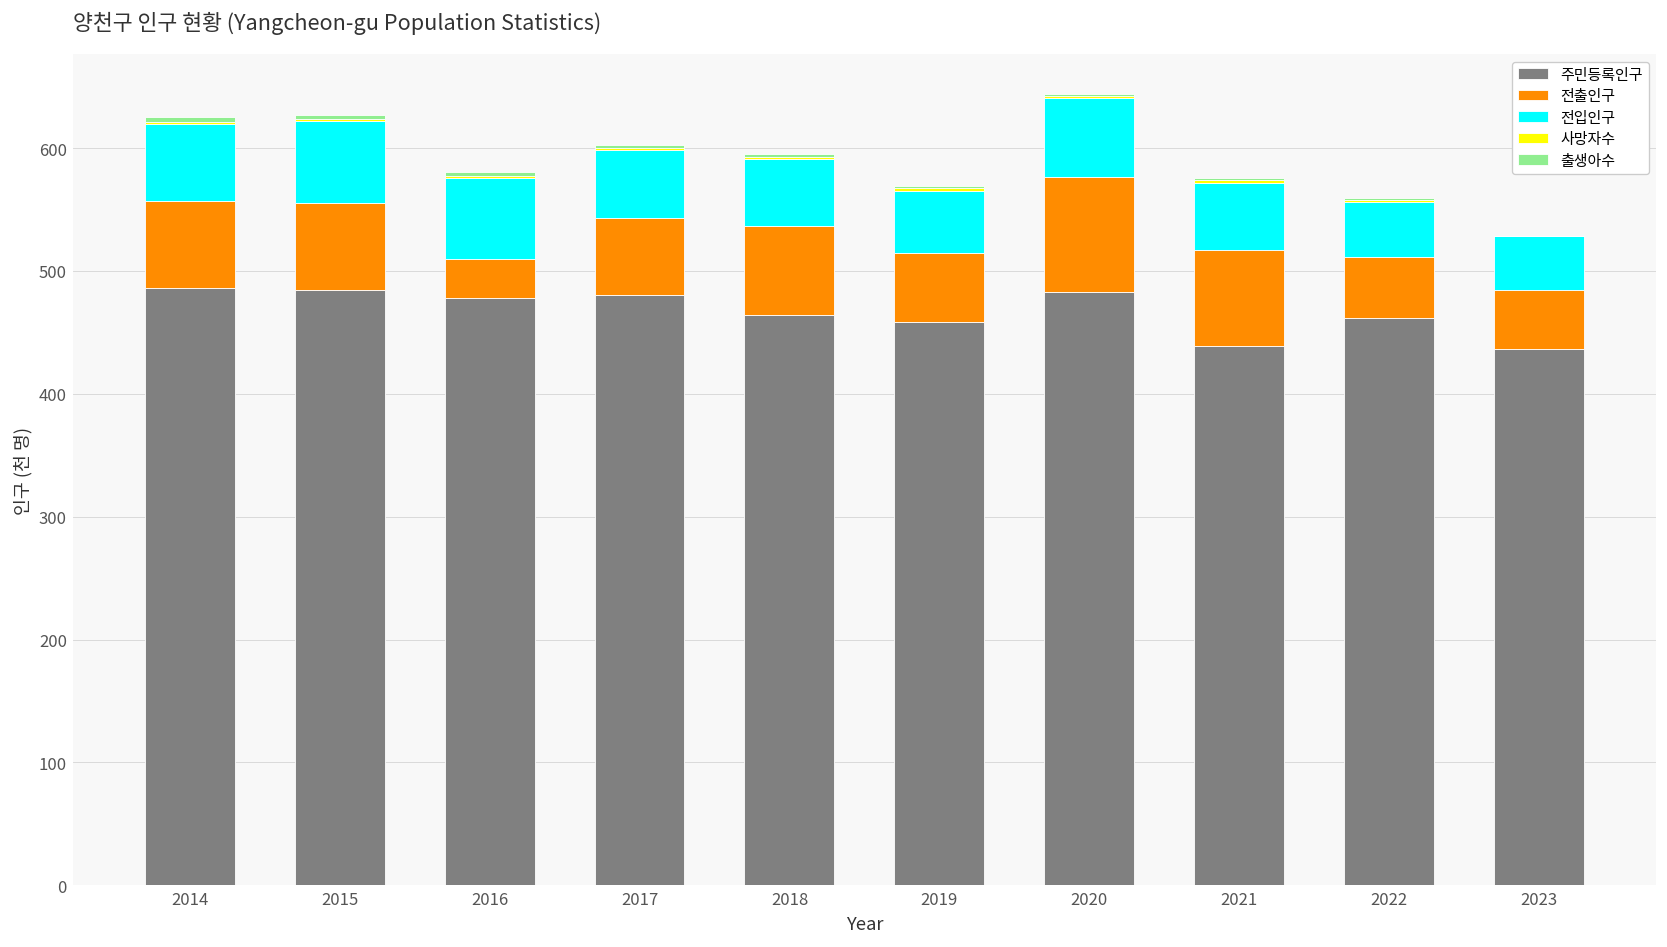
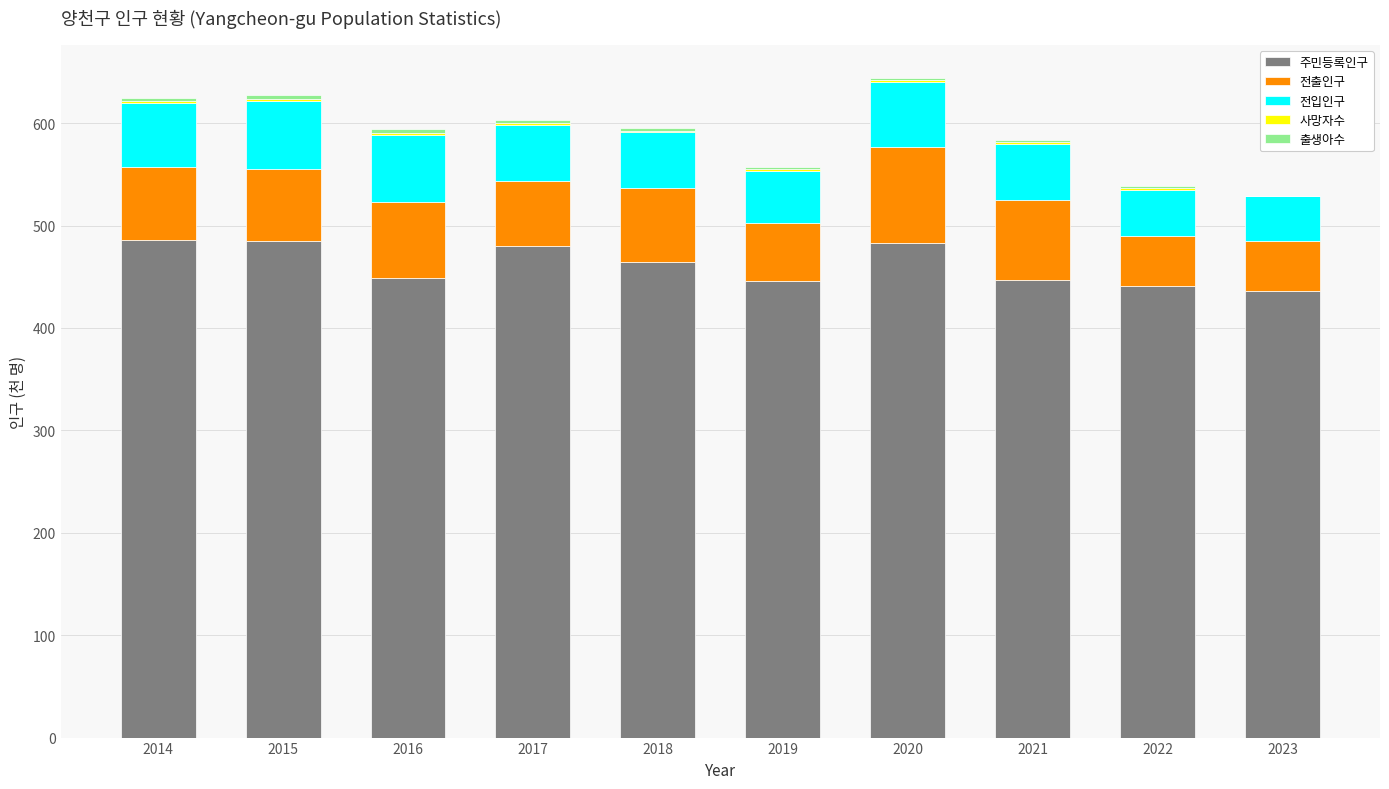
  {
    "주민등록인구": {
      "2014": 486,
      "2015": 485,
-     "2016": 478,
+     "2016": 449,
      "2017": 480,
      "2018": 464,
-     "2019": 458,
+     "2019": 446,
      "2020": 483,
-     "2021": 439,
-     "2022": 462,
+     "2021": 447,
+     "2022": 441,
      "2023": 436
    },
    "전출인구": {
      "2014": 71,
      "2015": 71,
-     "2016": 32,
+     "2016": 74,
      "2017": 63,
      "2018": 72,
      "2019": 57,
      "2020": 93,
      "2021": 78,
      "2022": 49,
      "2023": 49
    },
    "전입인구": {
      "2014": 63,
      "2015": 67,
      "2016": 65,
      "2017": 55,
      "2018": 55,
      "2019": 50,
      "2020": 64,
      "2021": 55,
      "2022": 45,
      "2023": 44
    },
    "사망자수": {
      "2023": 0
    },
    "출생아수": {
      "2014": 4,
      "2015": 4,
      "2016": 3,
      "2017": 3,
      "2023": 0
    }
  }
